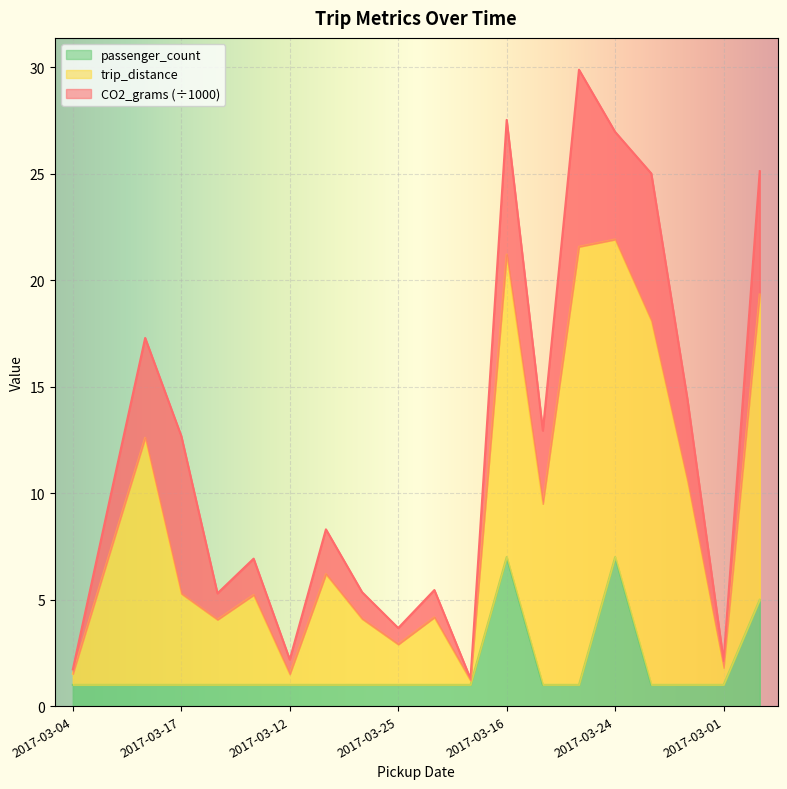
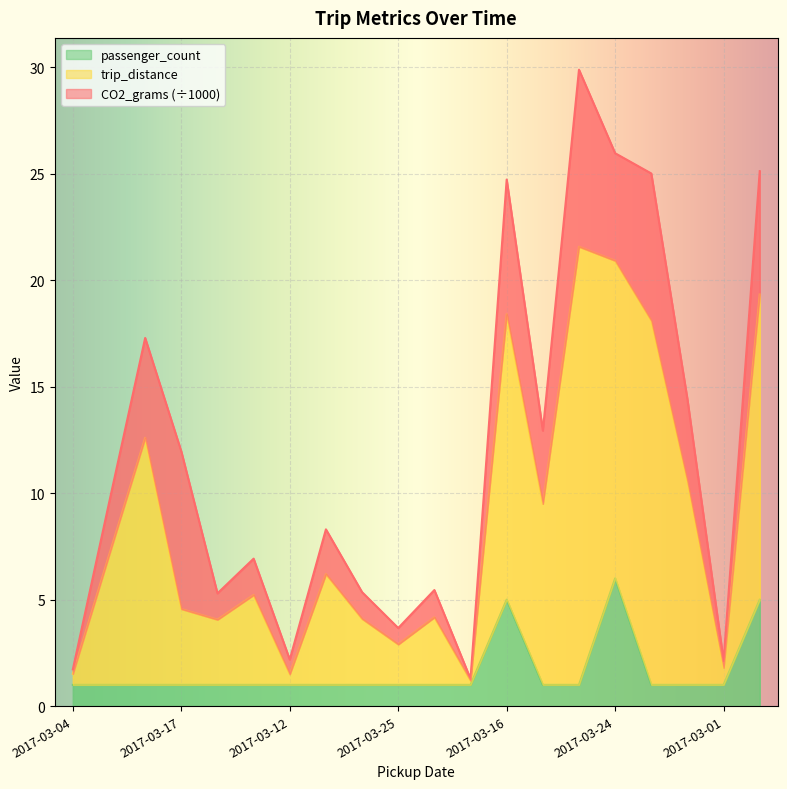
  {
    "passenger_count": {
      "2017-03-17": 1,
      "2017-03-12": 1,
-     "2017-03-16": 7,
-     "2017-03-24": 7
+     "2017-03-16": 5,
+     "2017-03-24": 6
    },
    "trip_distance": {
-     "2017-03-17": 4.3,
+     "2017-03-17": 3.6,
      "2017-03-12": 0.5,
-     "2017-03-16": 14.2,
+     "2017-03-16": 13.4,
      "2017-03-24": 14.9
    },
    "CO2_grams (÷1000)": {
      "2017-03-17": 7.4,
      "2017-03-12": 0.7,
      "2017-03-16": 6.3,
      "2017-03-24": 5.0
    }
  }
